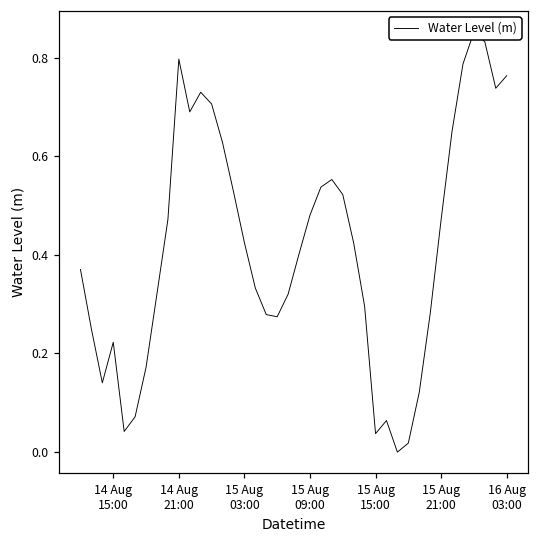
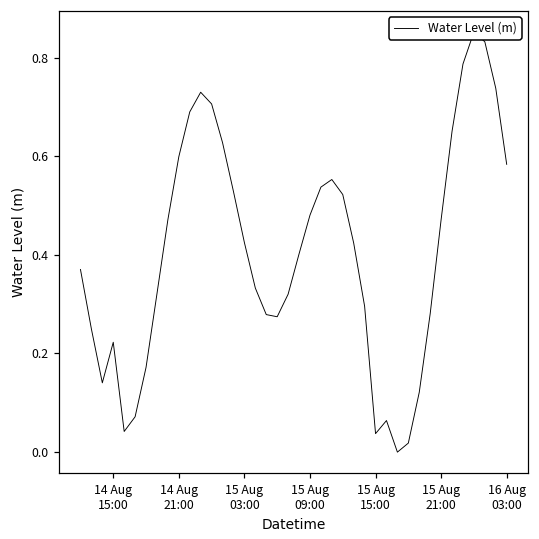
  {
    "14 Aug 15:00": 0.22,
-   "14 Aug 21:00": 0.80,
+   "14 Aug 21:00": 0.60,
    "15 Aug 03:00": 0.42,
    "15 Aug 09:00": 0.48,
    "15 Aug 15:00": 0.04,
    "15 Aug 21:00": 0.47,
-   "16 Aug 03:00": 0.76
+   "16 Aug 03:00": 0.58
  }
